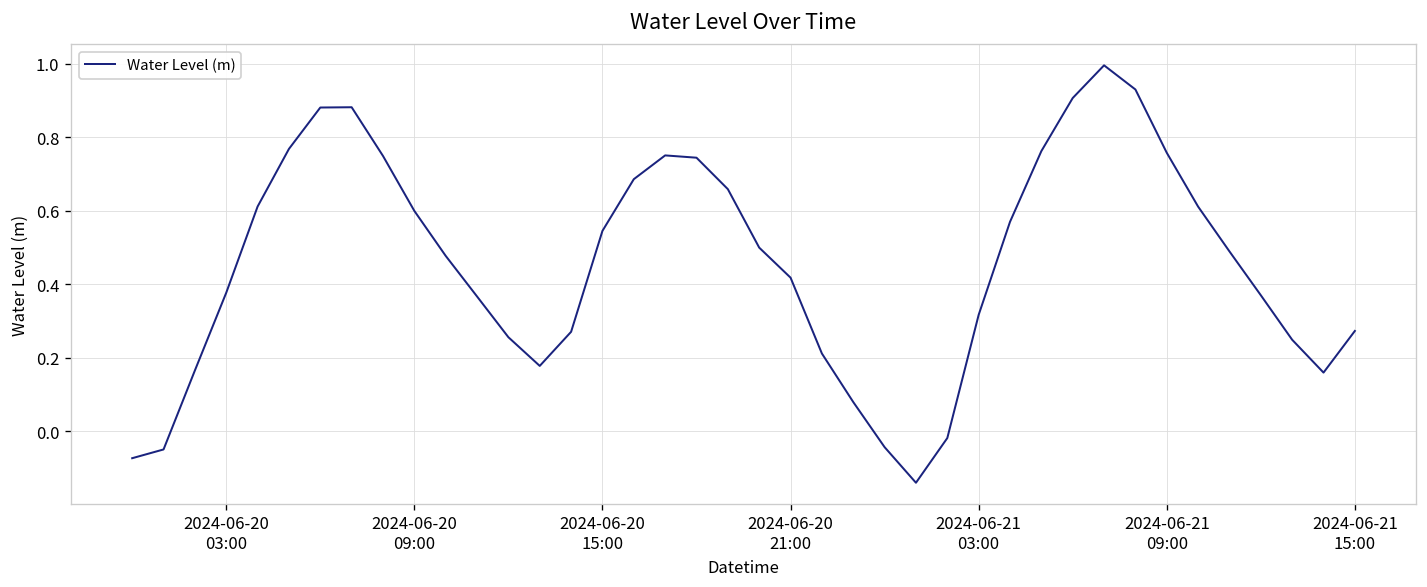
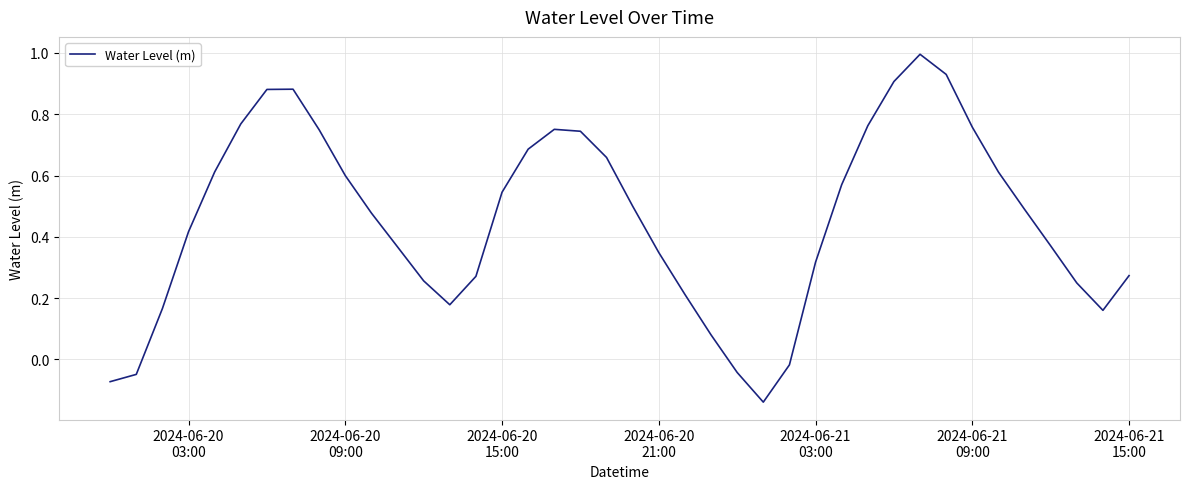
  {
-   "2024-06-20 03:00": 0.38,
+   "2024-06-20 03:00": 0.42,
    "2024-06-20 09:00": 0.60,
    "2024-06-20 15:00": 0.55,
-   "2024-06-20 21:00": 0.42,
+   "2024-06-20 21:00": 0.35,
    "2024-06-21 03:00": 0.32,
    "2024-06-21 09:00": 0.76,
    "2024-06-21 15:00": 0.27
  }
